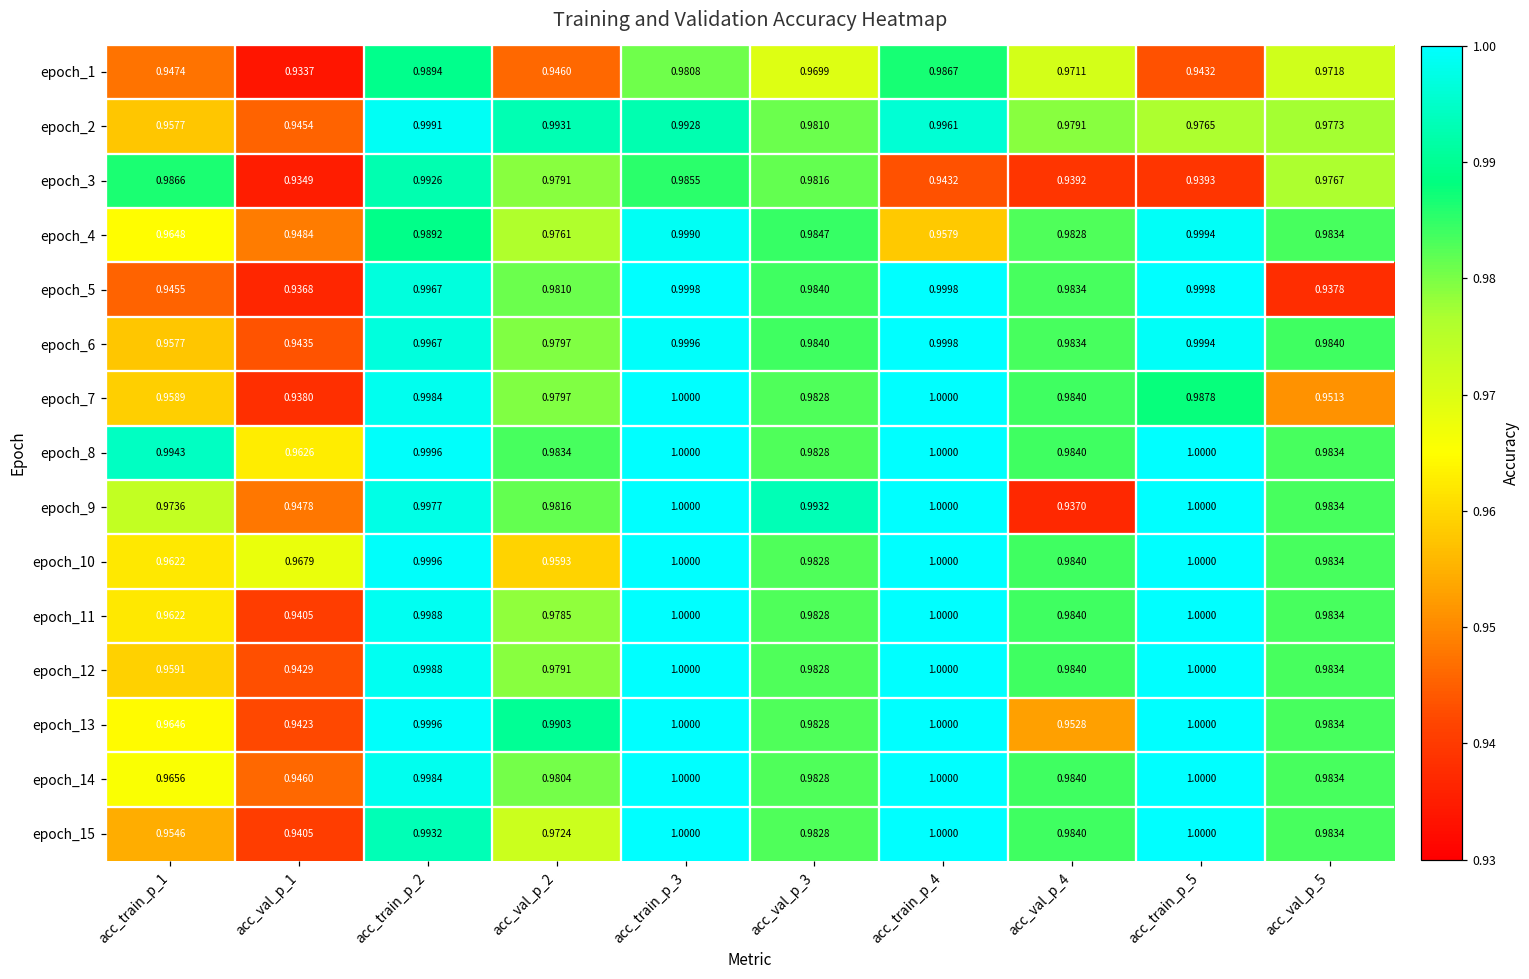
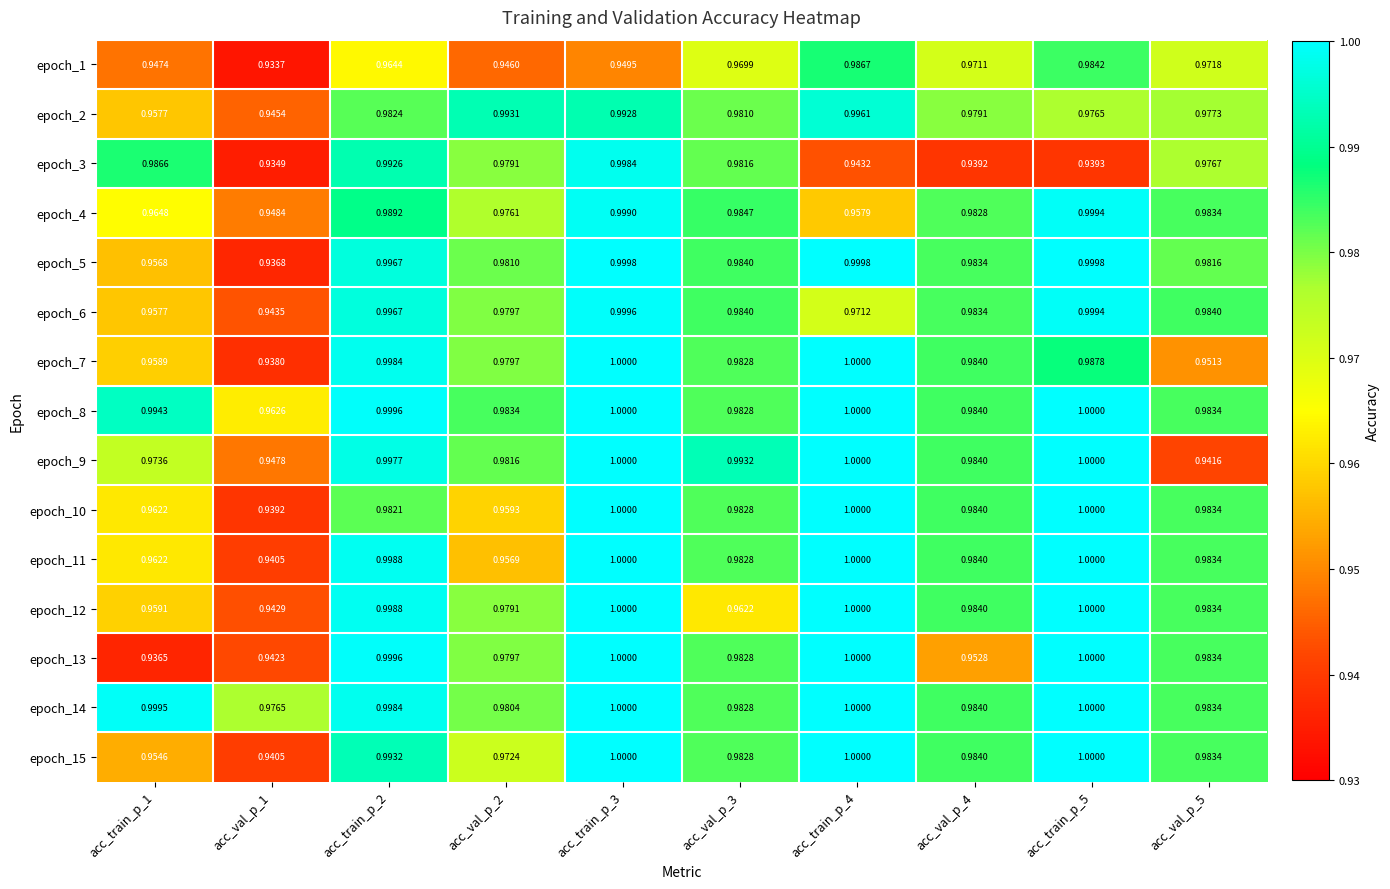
  {
    "epoch_1": {
      "acc_train_p_1": 0.9474,
      "acc_val_p_1": 0.9337,
-     "acc_train_p_2": 0.9894,
+     "acc_train_p_2": 0.9644,
      "acc_val_p_2": 0.9460,
-     "acc_train_p_3": 0.9808,
+     "acc_train_p_3": 0.9495,
      "acc_val_p_3": 0.9699,
      "acc_train_p_4": 0.9867,
      "acc_val_p_4": 0.9711,
-     "acc_train_p_5": 0.9432,
+     "acc_train_p_5": 0.9842,
      "acc_val_p_5": 0.9718
    },
    "epoch_2": {
      "acc_train_p_1": 0.9577,
      "acc_val_p_1": 0.9454,
-     "acc_train_p_2": 0.9991,
+     "acc_train_p_2": 0.9824,
      "acc_val_p_2": 0.9931,
      "acc_train_p_3": 0.9928,
      "acc_val_p_3": 0.9810,
      "acc_train_p_4": 0.9961,
      "acc_val_p_4": 0.9791,
      "acc_train_p_5": 0.9765,
      "acc_val_p_5": 0.9773
    },
    "epoch_3": {
      "acc_train_p_1": 0.9866,
      "acc_val_p_1": 0.9349,
      "acc_train_p_2": 0.9926,
      "acc_val_p_2": 0.9791,
-     "acc_train_p_3": 0.9855,
+     "acc_train_p_3": 0.9984,
      "acc_val_p_3": 0.9816,
      "acc_train_p_4": 0.9432,
      "acc_val_p_4": 0.9392,
      "acc_train_p_5": 0.9393,
      "acc_val_p_5": 0.9767
    },
    "epoch_4": {
      "acc_train_p_1": 0.9648,
      "acc_val_p_1": 0.9484,
      "acc_train_p_2": 0.9892,
      "acc_val_p_2": 0.9761,
      "acc_train_p_3": 0.9990,
      "acc_val_p_3": 0.9847,
      "acc_train_p_4": 0.9579,
      "acc_val_p_4": 0.9828,
      "acc_train_p_5": 0.9994,
      "acc_val_p_5": 0.9834
    },
    "epoch_5": {
-     "acc_train_p_1": 0.9455,
+     "acc_train_p_1": 0.9568,
      "acc_val_p_1": 0.9368,
      "acc_train_p_2": 0.9967,
      "acc_val_p_2": 0.9810,
      "acc_train_p_3": 0.9998,
      "acc_val_p_3": 0.9840,
      "acc_train_p_4": 0.9998,
      "acc_val_p_4": 0.9834,
      "acc_train_p_5": 0.9998,
-     "acc_val_p_5": 0.9378
+     "acc_val_p_5": 0.9816
    },
    "epoch_6": {
      "acc_train_p_1": 0.9577,
      "acc_val_p_1": 0.9435,
      "acc_train_p_2": 0.9967,
      "acc_val_p_2": 0.9797,
      "acc_train_p_3": 0.9996,
      "acc_val_p_3": 0.9840,
-     "acc_train_p_4": 0.9998,
+     "acc_train_p_4": 0.9712,
      "acc_val_p_4": 0.9834,
      "acc_train_p_5": 0.9994,
      "acc_val_p_5": 0.9840
    },
    "epoch_7": {
      "acc_train_p_1": 0.9589,
      "acc_val_p_1": 0.9380,
      "acc_train_p_2": 0.9984,
      "acc_val_p_2": 0.9797,
      "acc_train_p_3": 1.0000,
      "acc_val_p_3": 0.9828,
      "acc_train_p_4": 1.0000,
      "acc_val_p_4": 0.9840,
      "acc_train_p_5": 0.9878,
      "acc_val_p_5": 0.9513
    },
    "epoch_8": {
      "acc_train_p_1": 0.9943,
      "acc_val_p_1": 0.9626,
      "acc_train_p_2": 0.9996,
      "acc_val_p_2": 0.9834,
      "acc_train_p_3": 1.0000,
      "acc_val_p_3": 0.9828,
      "acc_train_p_4": 1.0000,
      "acc_val_p_4": 0.9840,
      "acc_train_p_5": 1.0000,
      "acc_val_p_5": 0.9834
    },
    "epoch_9": {
      "acc_train_p_1": 0.9736,
      "acc_val_p_1": 0.9478,
      "acc_train_p_2": 0.9977,
      "acc_val_p_2": 0.9816,
      "acc_train_p_3": 1.0000,
      "acc_val_p_3": 0.9932,
      "acc_train_p_4": 1.0000,
-     "acc_val_p_4": 0.9370,
+     "acc_val_p_4": 0.9840,
      "acc_train_p_5": 1.0000,
-     "acc_val_p_5": 0.9834
+     "acc_val_p_5": 0.9416
    },
    "epoch_10": {
      "acc_train_p_1": 0.9622,
-     "acc_val_p_1": 0.9679,
-     "acc_train_p_2": 0.9996,
+     "acc_val_p_1": 0.9392,
+     "acc_train_p_2": 0.9821,
      "acc_val_p_2": 0.9593,
      "acc_train_p_3": 1.0000,
      "acc_val_p_3": 0.9828,
      "acc_train_p_4": 1.0000,
      "acc_val_p_4": 0.9840,
      "acc_train_p_5": 1.0000,
      "acc_val_p_5": 0.9834
    },
    "epoch_11": {
      "acc_train_p_1": 0.9622,
      "acc_val_p_1": 0.9405,
      "acc_train_p_2": 0.9988,
-     "acc_val_p_2": 0.9785,
+     "acc_val_p_2": 0.9569,
      "acc_train_p_3": 1.0000,
      "acc_val_p_3": 0.9828,
      "acc_train_p_4": 1.0000,
      "acc_val_p_4": 0.9840,
      "acc_train_p_5": 1.0000,
      "acc_val_p_5": 0.9834
    },
    "epoch_12": {
      "acc_train_p_1": 0.9591,
      "acc_val_p_1": 0.9429,
      "acc_train_p_2": 0.9988,
      "acc_val_p_2": 0.9791,
      "acc_train_p_3": 1.0000,
-     "acc_val_p_3": 0.9828,
+     "acc_val_p_3": 0.9622,
      "acc_train_p_4": 1.0000,
      "acc_val_p_4": 0.9840,
      "acc_train_p_5": 1.0000,
      "acc_val_p_5": 0.9834
    },
    "epoch_13": {
-     "acc_train_p_1": 0.9646,
+     "acc_train_p_1": 0.9365,
      "acc_val_p_1": 0.9423,
      "acc_train_p_2": 0.9996,
-     "acc_val_p_2": 0.9903,
+     "acc_val_p_2": 0.9797,
      "acc_train_p_3": 1.0000,
      "acc_val_p_3": 0.9828,
      "acc_train_p_4": 1.0000,
      "acc_val_p_4": 0.9528,
      "acc_train_p_5": 1.0000,
      "acc_val_p_5": 0.9834
    },
    "epoch_14": {
-     "acc_train_p_1": 0.9656,
-     "acc_val_p_1": 0.9460,
+     "acc_train_p_1": 0.9995,
+     "acc_val_p_1": 0.9765,
      "acc_train_p_2": 0.9984,
      "acc_val_p_2": 0.9804,
      "acc_train_p_3": 1.0000,
      "acc_val_p_3": 0.9828,
      "acc_train_p_4": 1.0000,
      "acc_val_p_4": 0.9840,
      "acc_train_p_5": 1.0000,
      "acc_val_p_5": 0.9834
    },
    "epoch_15": {
      "acc_train_p_1": 0.9546,
      "acc_val_p_1": 0.9405,
      "acc_train_p_2": 0.9932,
      "acc_val_p_2": 0.9724,
      "acc_train_p_3": 1.0000,
      "acc_val_p_3": 0.9828,
      "acc_train_p_4": 1.0000,
      "acc_val_p_4": 0.9840,
      "acc_train_p_5": 1.0000,
      "acc_val_p_5": 0.9834
    }
  }
